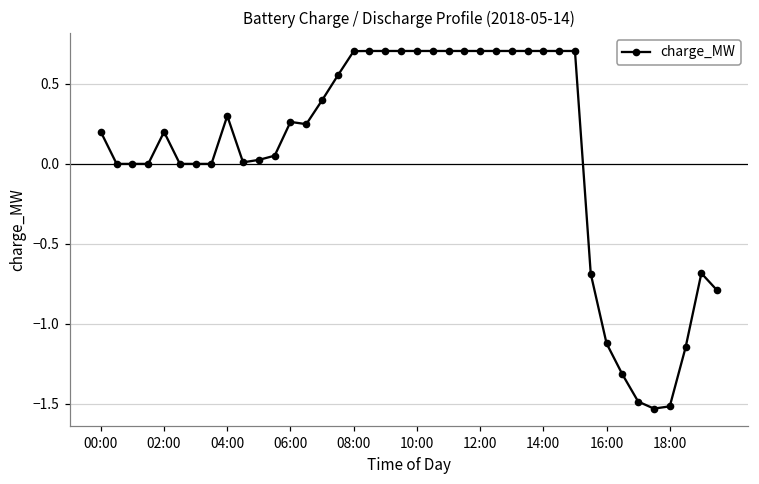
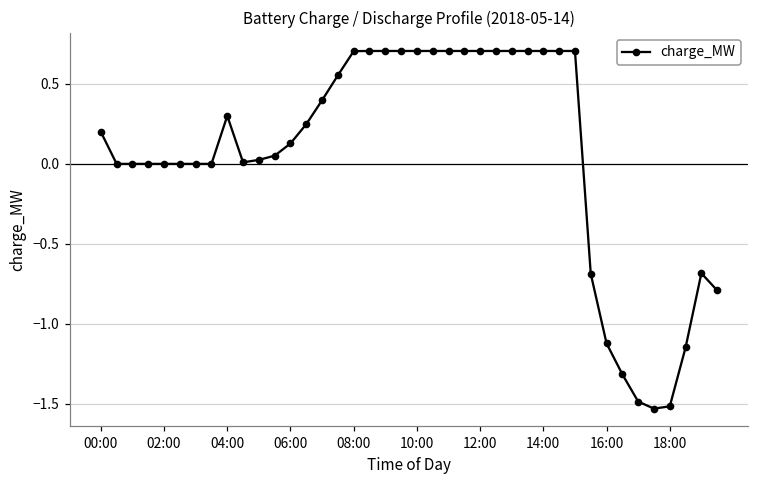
  {
    "00:00": 0.20,
-   "02:00": 0.2,
+   "02:00": 0.0,
    "04:00": 0.30,
-   "06:00": 0.26,
+   "06:00": 0.13,
    "08:00": 0.70,
    "10:00": 0.71,
    "12:00": 0.71,
    "14:00": 0.71,
    "16:00": -1.12,
    "18:00": -1.52
  }
